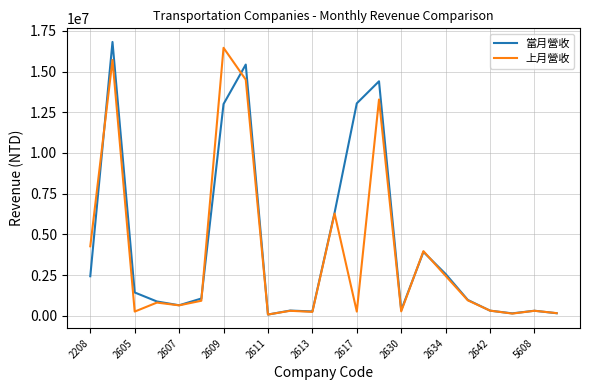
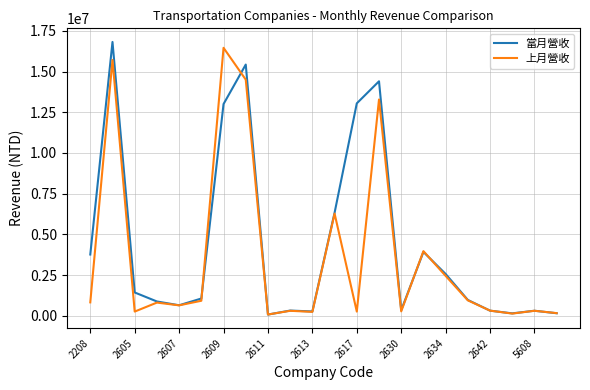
  {
    "當月營收": {
-     "2208": 2400000,
+     "2208": 3800000,
      "2605": 1400000,
      "2609": 13000000,
      "2617": 13000000
    },
    "上月營收": {
-     "2208": 4300000,
+     "2208": 800000,
      "2605": 300000,
      "2609": 16500000,
      "2617": 300000
    }
  }
